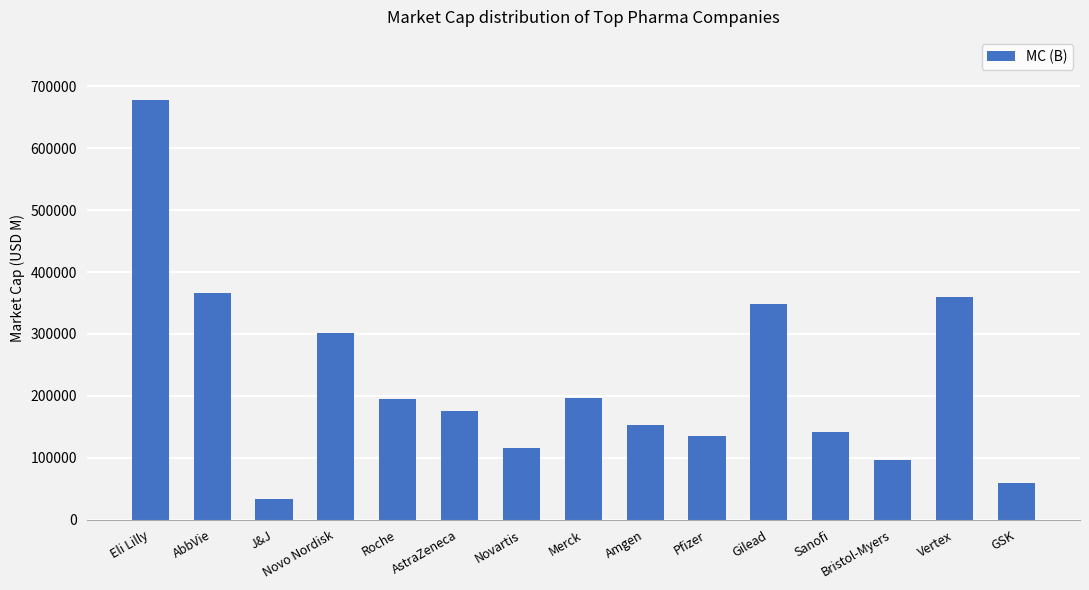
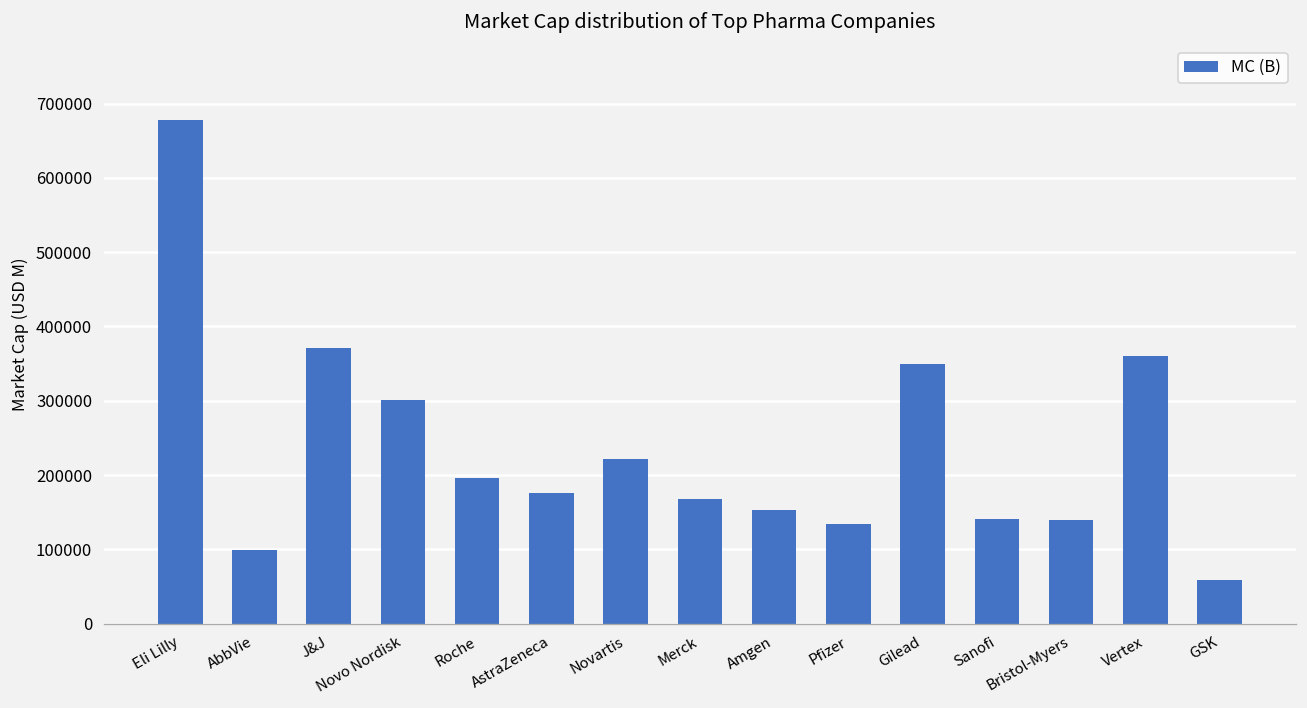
  {
    "Eli Lilly": 680000,
-   "AbbVie": 370000,
-   "J&J": 30000,
+   "AbbVie": 100000,
+   "J&J": 370000,
    "Novo Nordisk": 300000,
    "Roche": 200000,
    "AstraZeneca": 180000,
-   "Novartis": 120000,
-   "Merck": 200000,
+   "Novartis": 220000,
+   "Merck": 170000,
    "Amgen": 150000,
    "Pfizer": 130000,
    "Gilead": 350000,
    "Sanofi": 140000,
-   "Bristol-Myers": 100000,
+   "Bristol-Myers": 140000,
    "Vertex": 360000,
    "GSK": 60000
  }
